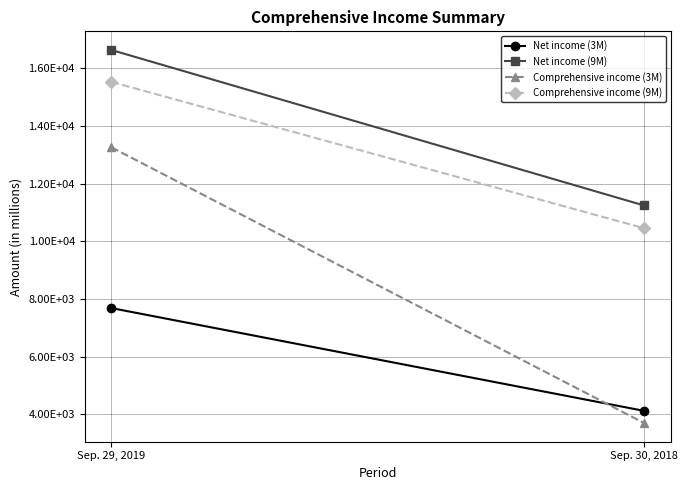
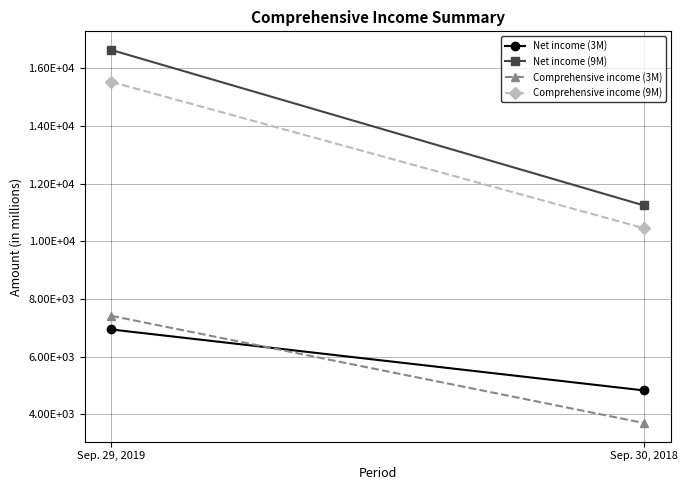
  {
    "Net income (3M)": {
-     "Sep. 29, 2019": 7700,
-     "Sep. 30, 2018": 4100
+     "Sep. 29, 2019": 6900,
+     "Sep. 30, 2018": 4800
    },
    "Net income (9M)": {
      "Sep. 29, 2019": 16600,
      "Sep. 30, 2018": 11200
    },
    "Comprehensive income (3M)": {
-     "Sep. 29, 2019": 13300,
+     "Sep. 29, 2019": 7400,
      "Sep. 30, 2018": 3700
    },
    "Comprehensive income (9M)": {
      "Sep. 29, 2019": 15500,
      "Sep. 30, 2018": 10500
    }
  }
